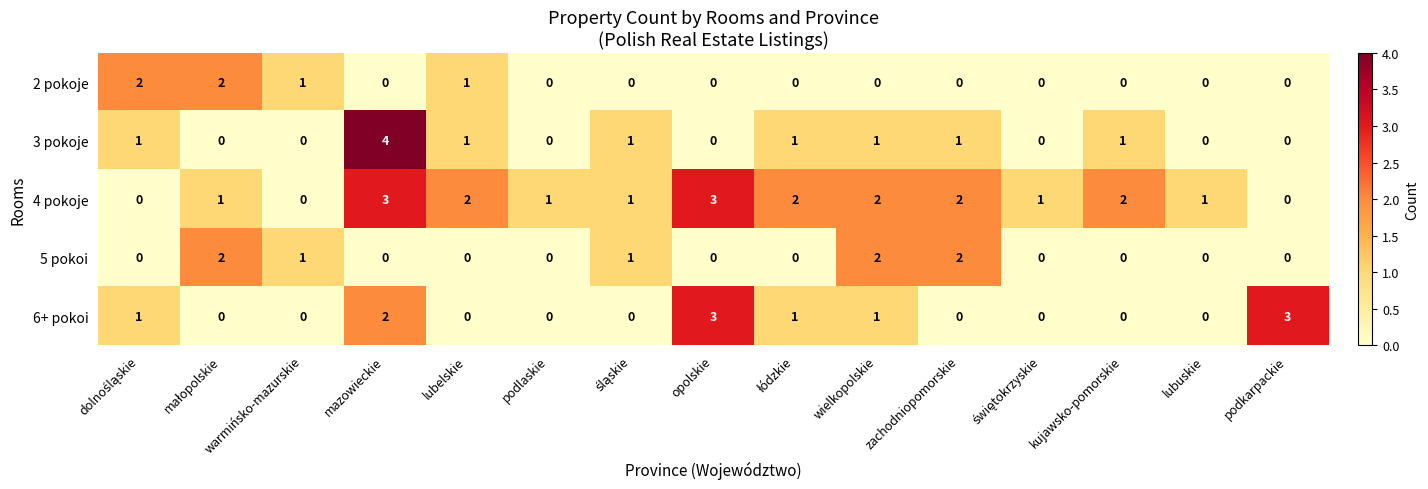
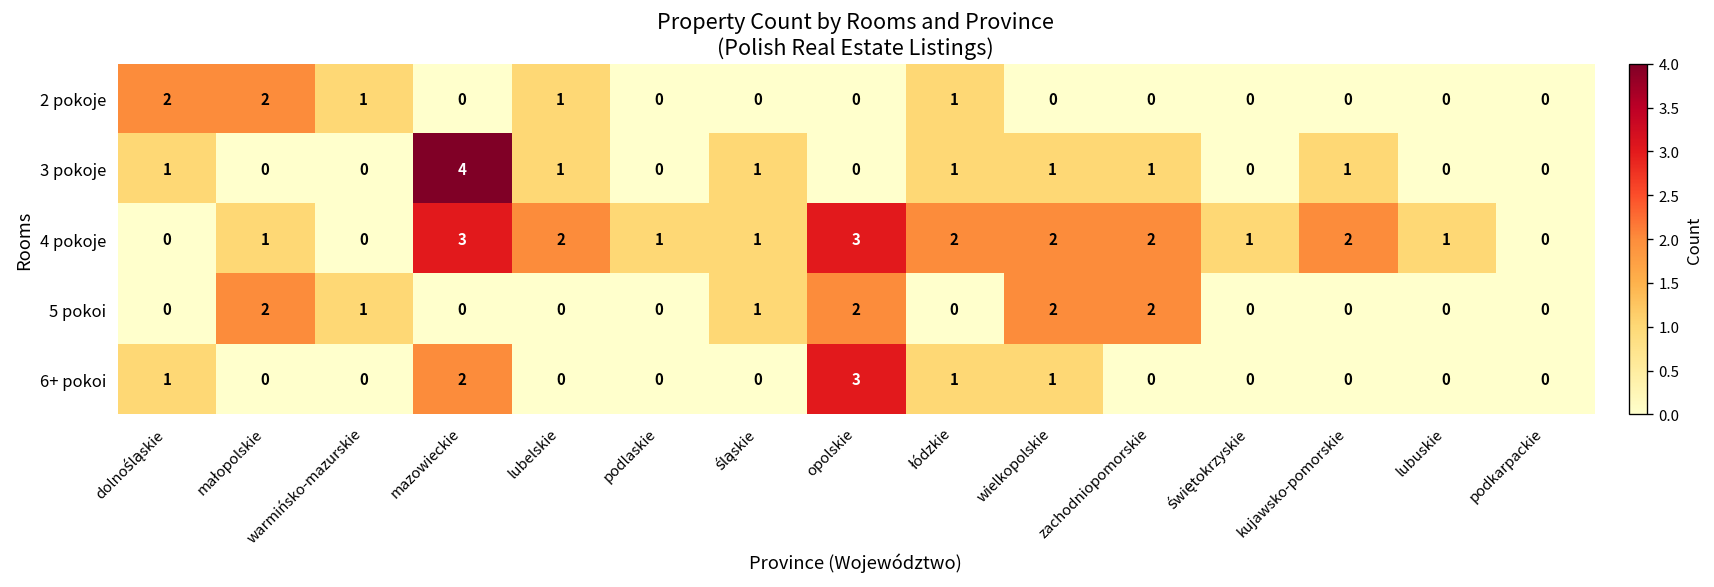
  {
    "2 pokoje": {
      "dolnośląskie": 2,
      "małopolskie": 2,
      "warmińsko-mazurskie": 1,
      "mazowieckie": 0,
      "lubelskie": 1,
      "podlaskie": 0,
      "śląskie": 0,
      "opolskie": 0,
-     "łódzkie": 0,
+     "łódzkie": 1,
      "wielkopolskie": 0,
      "zachodniopomorskie": 0,
      "świętokrzyskie": 0,
      "kujawsko-pomorskie": 0,
      "lubuskie": 0,
      "podkarpackie": 0
    },
    "3 pokoje": {
      "dolnośląskie": 1,
      "małopolskie": 0,
      "warmińsko-mazurskie": 0,
      "mazowieckie": 4,
      "lubelskie": 1,
      "podlaskie": 0,
      "śląskie": 1,
      "opolskie": 0,
      "łódzkie": 1,
      "wielkopolskie": 1,
      "zachodniopomorskie": 1,
      "świętokrzyskie": 0,
      "kujawsko-pomorskie": 1,
      "lubuskie": 0,
      "podkarpackie": 0
    },
    "4 pokoje": {
      "dolnośląskie": 0,
      "małopolskie": 1,
      "warmińsko-mazurskie": 0,
      "mazowieckie": 3,
      "lubelskie": 2,
      "podlaskie": 1,
      "śląskie": 1,
      "opolskie": 3,
      "łódzkie": 2,
      "wielkopolskie": 2,
      "zachodniopomorskie": 2,
      "świętokrzyskie": 1,
      "kujawsko-pomorskie": 2,
      "lubuskie": 1,
      "podkarpackie": 0
    },
    "5 pokoi": {
      "dolnośląskie": 0,
      "małopolskie": 2,
      "warmińsko-mazurskie": 1,
      "mazowieckie": 0,
      "lubelskie": 0,
      "podlaskie": 0,
      "śląskie": 1,
-     "opolskie": 0,
+     "opolskie": 2,
      "łódzkie": 0,
      "wielkopolskie": 2,
      "zachodniopomorskie": 2,
      "świętokrzyskie": 0,
      "kujawsko-pomorskie": 0,
      "lubuskie": 0,
      "podkarpackie": 0
    },
    "6+ pokoi": {
      "dolnośląskie": 1,
      "małopolskie": 0,
      "warmińsko-mazurskie": 0,
      "mazowieckie": 2,
      "lubelskie": 0,
      "podlaskie": 0,
      "śląskie": 0,
      "opolskie": 3,
      "łódzkie": 1,
      "wielkopolskie": 1,
      "zachodniopomorskie": 0,
      "świętokrzyskie": 0,
      "kujawsko-pomorskie": 0,
      "lubuskie": 0,
-     "podkarpackie": 3
+     "podkarpackie": 0
    }
  }
